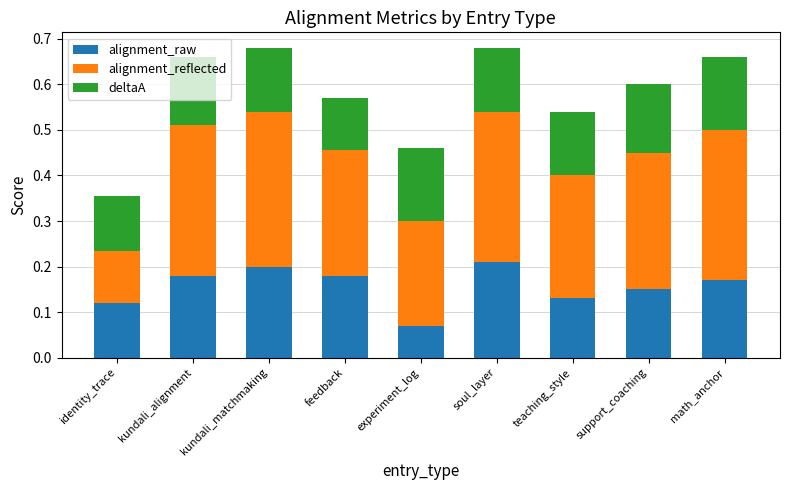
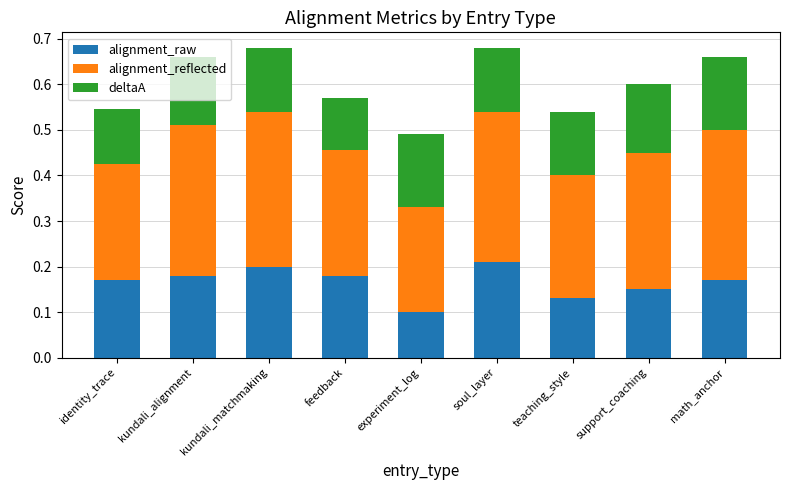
  {
    "alignment_raw": {
-     "identity_trace": 0.12,
+     "identity_trace": 0.17,
      "kundali_alignment": 0.18,
      "kundali_matchmaking": 0.20,
      "feedback": 0.18,
-     "experiment_log": 0.07,
+     "experiment_log": 0.10,
      "soul_layer": 0.21,
      "teaching_style": 0.13,
      "support_coaching": 0.15,
      "math_anchor": 0.17
    },
    "alignment_reflected": {
-     "identity_trace": 0.11,
+     "identity_trace": 0.26,
      "kundali_alignment": 0.33,
      "kundali_matchmaking": 0.34,
      "feedback": 0.28,
      "experiment_log": 0.23,
      "soul_layer": 0.33,
      "teaching_style": 0.27,
      "support_coaching": 0.30,
      "math_anchor": 0.33
    },
    "deltaA": {
      "identity_trace": 0.12,
      "kundali_matchmaking": 0.14,
      "feedback": 0.12,
      "experiment_log": 0.16,
      "soul_layer": 0.14,
      "teaching_style": 0.14,
      "support_coaching": 0.15,
      "math_anchor": 0.16
    }
  }
